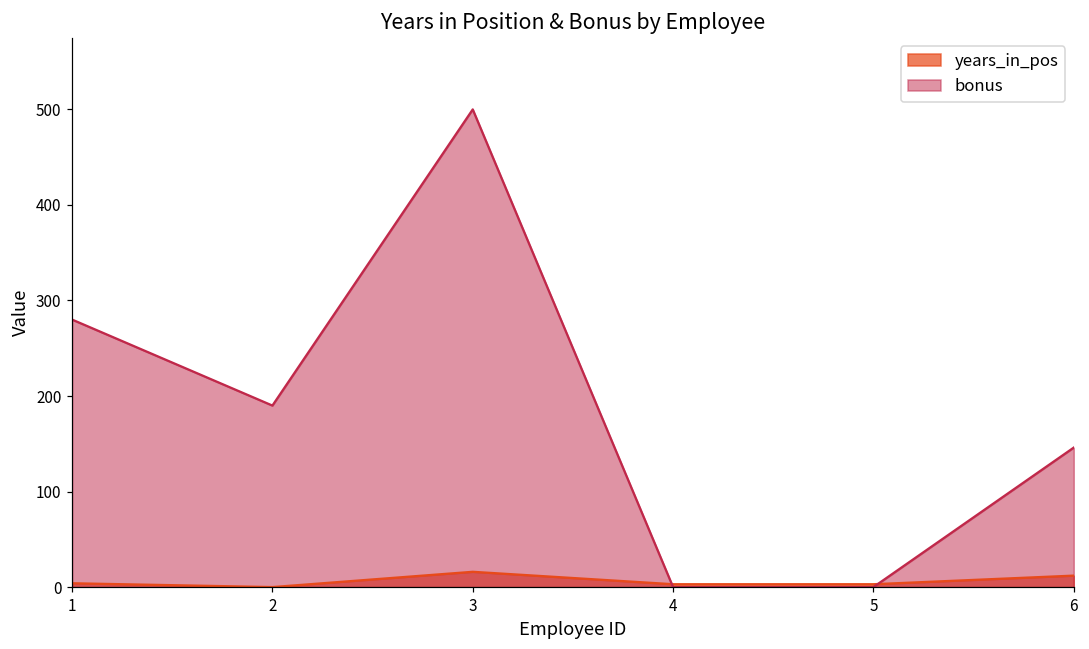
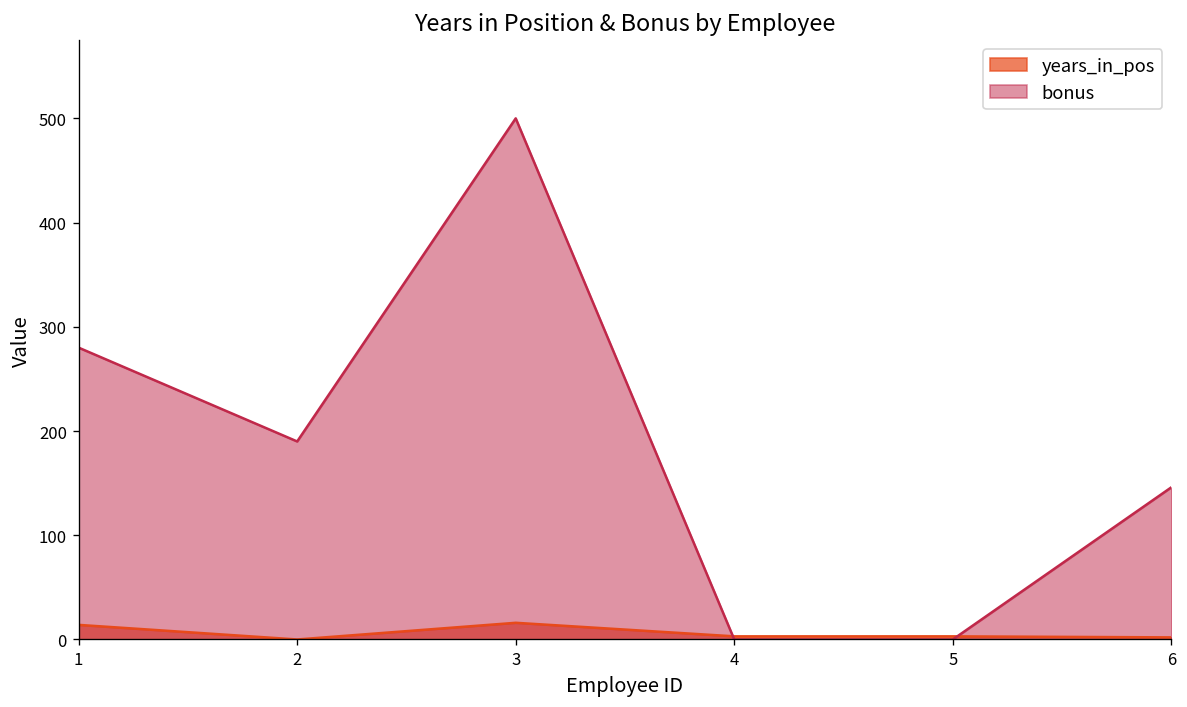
  {
    "years_in_pos": {
-     "1": 0,
+     "1": 10,
      "2": 0,
      "3": 20,
      "4": 0,
      "5": 0,
-     "6": 10
+     "6": 0
    },
    "bonus": {
      "1": 280,
      "2": 190,
      "3": 500,
      "4": 0,
      "5": 0,
      "6": 150
    }
  }
